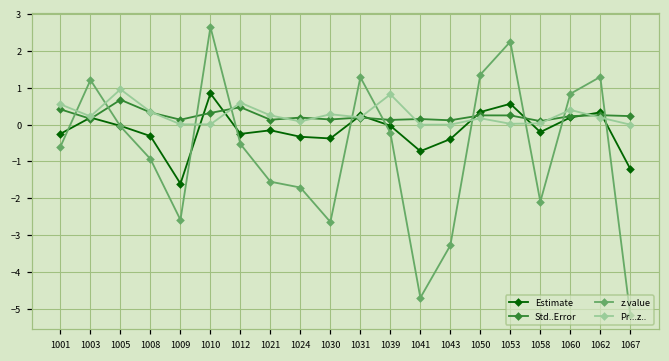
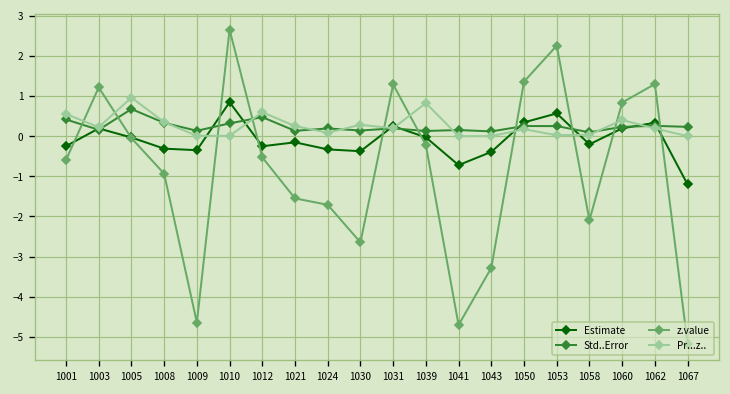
  {
    "Estimate": {
      "1001": -0.2,
      "1008": -0.3,
-     "1009": -1.6,
+     "1009": -0.3,
      "1010": 0.8,
      "1012": -0.3,
      "1021": -0.2,
      "1024": -0.3,
      "1030": -0.4,
      "1039": 0.0,
      "1041": -0.7,
      "1043": -0.4,
      "1050": 0.3,
      "1053": 0.6,
      "1058": -0.2,
      "1062": 0.3,
      "1067": -1.2
    },
    "Std..Error": {
      "1001": 0.4,
      "1005": 0.7,
      "1009": 0.1,
      "1010": 0.3,
      "1012": 0.5,
      "1021": 0.1,
      "1024": 0.2,
      "1030": 0.1,
      "1039": 0.1,
      "1041": 0.2,
      "1043": 0.1,
      "1050": 0.3,
      "1053": 0.3,
      "1067": 0.2
    },
    "z.value": {
      "1001": -0.6,
      "1003": 1.2,
      "1008": -0.9,
-     "1009": -2.6,
+     "1009": -4.6,
      "1010": 2.7,
      "1012": -0.5,
      "1021": -1.6,
      "1024": -1.7,
      "1030": -2.6,
      "1031": 1.3,
      "1039": -0.2,
      "1041": -4.7,
      "1043": -3.3,
      "1050": 1.4,
      "1053": 2.3,
      "1058": -2.1,
      "1060": 0.8,
      "1062": 1.3
    },
    "Pr...z..": {
      "1001": 0.6,
      "1005": 1.0,
      "1009": 0.0,
      "1010": 0.0,
      "1012": 0.6,
      "1021": 0.3,
      "1024": 0.1,
      "1030": 0.3,
      "1039": 0.8,
      "1041": 0.0,
      "1043": 0.0,
      "1050": 0.2,
      "1053": 0.0,
      "1060": 0.4,
      "1067": 0.0
    }
  }
